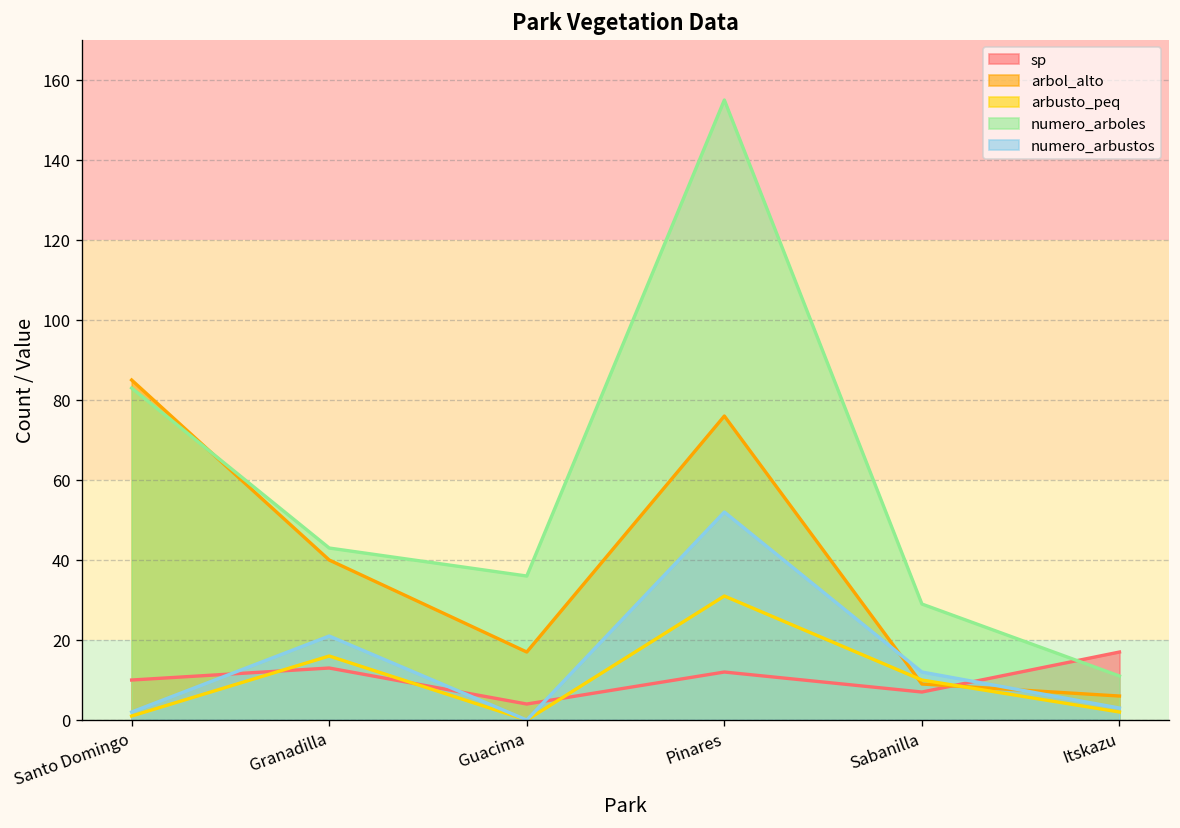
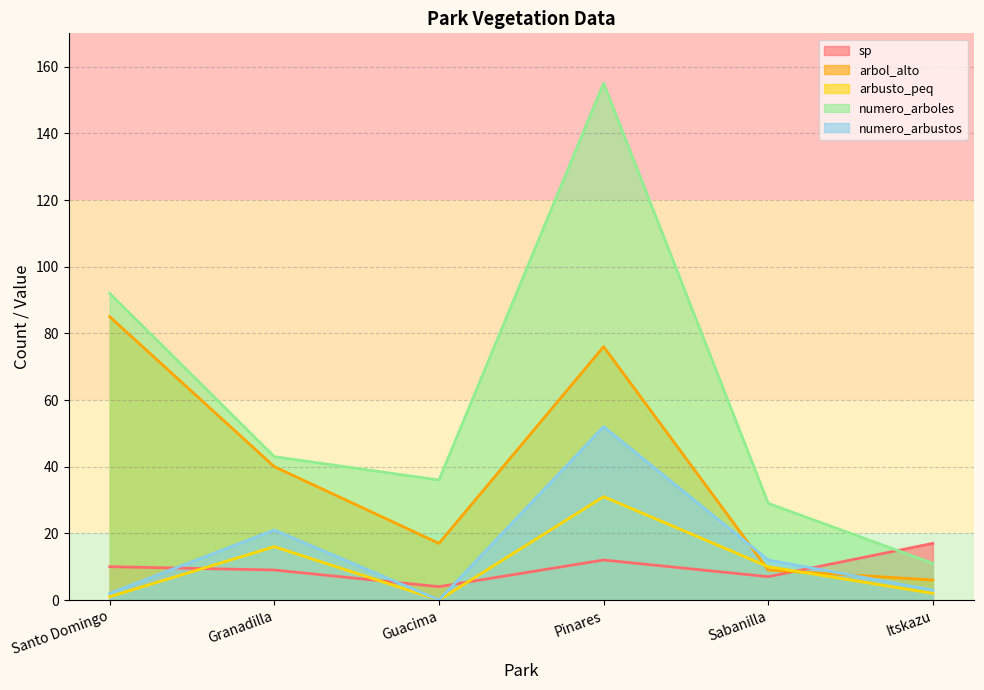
  {
    "sp": {
      "Santo Domingo": 10,
-     "Granadilla": 13,
+     "Granadilla": 9,
      "Guacima": 4,
      "Pinares": 12,
      "Sabanilla": 7,
      "Itskazu": 17
    },
    "numero_arboles": {
-     "Santo Domingo": 83,
+     "Santo Domingo": 92,
      "Granadilla": 43,
      "Guacima": 36,
      "Pinares": 155,
      "Sabanilla": 29,
      "Itskazu": 11
    },
    "numero_arbustos": {
      "Santo Domingo": 2,
      "Granadilla": 21,
      "Pinares": 52,
      "Sabanilla": 12,
      "Itskazu": 3
    }
  }
